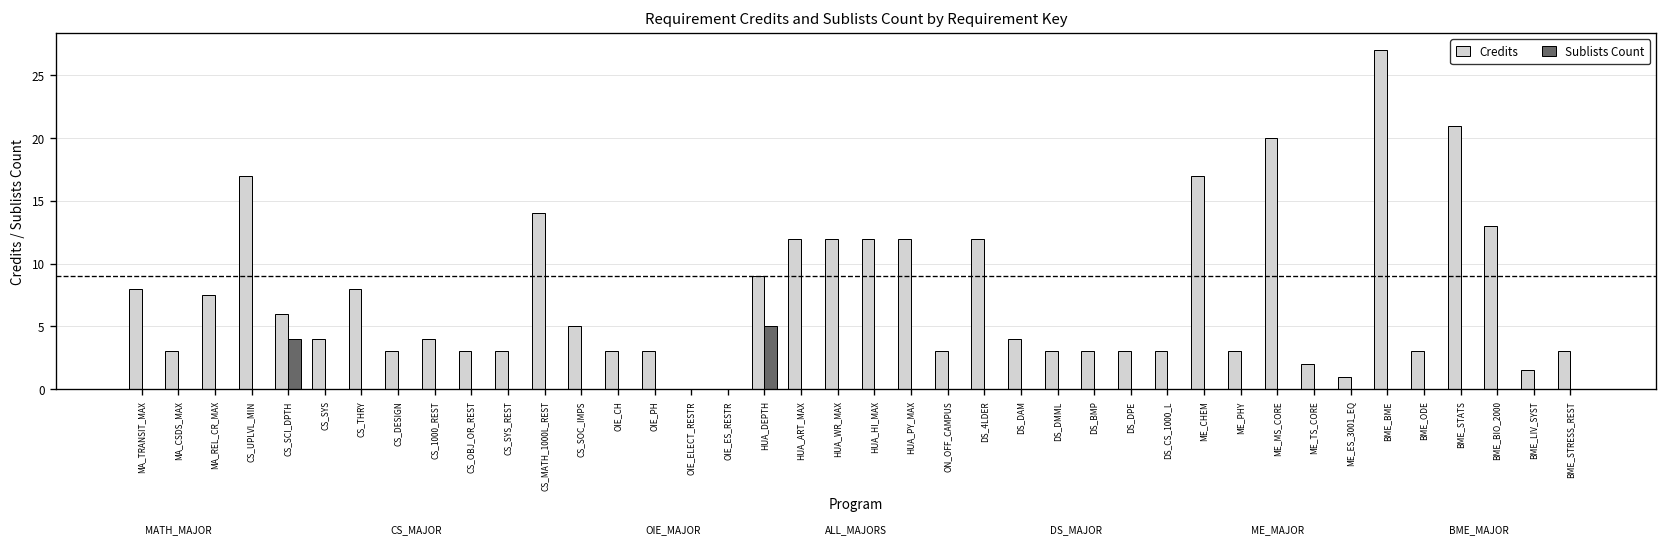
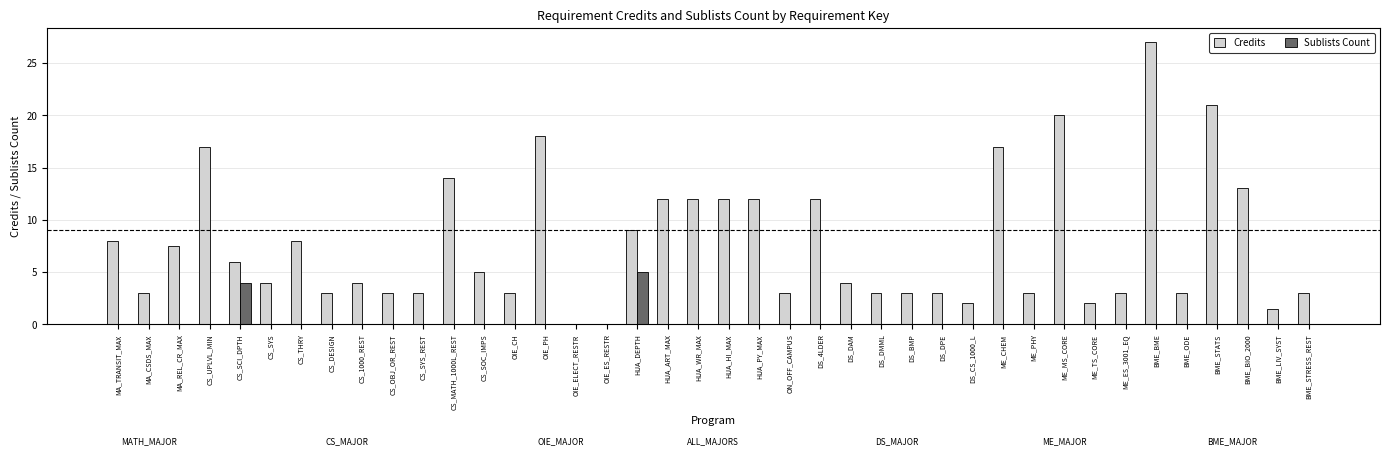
  {
    "Credits": {
      "MA_TRANSIT_MAX": 8,
      "MA_CSDS_MAX": 3,
      "MA_REL_CR_MAX": 7.5,
      "CS_UPLVL_MIN": 17,
      "CS_SCI_DPTH": 6,
      "CS_SYS": 4,
      "CS_THRY": 8,
      "CS_DESIGN": 3,
      "CS_1000_REST": 4,
      "CS_OBJ_OR_REST": 3,
      "CS_SYS_REST": 3,
      "CS_MATH_1000L_REST": 14,
      "CS_SOC_IMPS": 5,
      "OIE_CH": 3,
-     "OIE_PH": 3,
+     "OIE_PH": 18,
      "OIE_ELECT_RESTR": 0,
      "OIE_ES_RESTR": 0,
      "HUA_DEPTH": 9,
      "HUA_ART_MAX": 12,
      "HUA_WR_MAX": 12,
      "HUA_HI_MAX": 12,
      "HUA_PY_MAX": 12,
      "ON_OFF_CAMPUS": 3,
      "DS_4LDER": 12,
      "DS_DAM": 4,
      "DS_DMML": 3,
      "DS_BMP": 3,
      "DS_DPE": 3,
-     "DS_CS_1000_L": 3,
+     "DS_CS_1000_L": 2,
      "ME_CHEM": 17,
      "ME_PHY": 3,
      "ME_MS_CORE": 20,
      "ME_TS_CORE": 2,
-     "ME_ES_3001_EQ": 1,
+     "ME_ES_3001_EQ": 3,
      "BME_BME": 27,
      "BME_ODE": 3,
      "BME_STATS": 21,
      "BME_BIO_2000": 13,
      "BME_LIV_SYST": 1.5,
      "BME_STRESS_REST": 3
    },
    "Sublists Count": {
      "MA_TRANSIT_MAX": 0,
      "MA_CSDS_MAX": 0,
      "MA_REL_CR_MAX": 0,
      "CS_UPLVL_MIN": 0,
      "CS_SCI_DPTH": 4,
      "CS_SYS": 0,
      "CS_THRY": 0,
      "CS_DESIGN": 0,
      "CS_1000_REST": 0,
      "CS_OBJ_OR_REST": 0,
      "CS_SYS_REST": 0,
      "CS_MATH_1000L_REST": 0,
      "CS_SOC_IMPS": 0,
      "OIE_CH": 0,
      "OIE_PH": 0,
      "OIE_ELECT_RESTR": 0,
      "OIE_ES_RESTR": 0,
      "HUA_DEPTH": 5,
      "HUA_ART_MAX": 0,
      "HUA_WR_MAX": 0,
      "HUA_HI_MAX": 0,
      "HUA_PY_MAX": 0,
      "ON_OFF_CAMPUS": 0,
      "DS_4LDER": 0,
      "DS_DAM": 0,
      "DS_DMML": 0,
      "DS_BMP": 0,
      "DS_DPE": 0,
      "DS_CS_1000_L": 0,
      "ME_CHEM": 0,
      "ME_PHY": 0,
      "ME_MS_CORE": 0,
      "ME_TS_CORE": 0,
      "ME_ES_3001_EQ": 0,
      "BME_BME": 0,
      "BME_ODE": 0,
      "BME_STATS": 0,
      "BME_BIO_2000": 0,
      "BME_LIV_SYST": 0,
      "BME_STRESS_REST": 0
    }
  }
